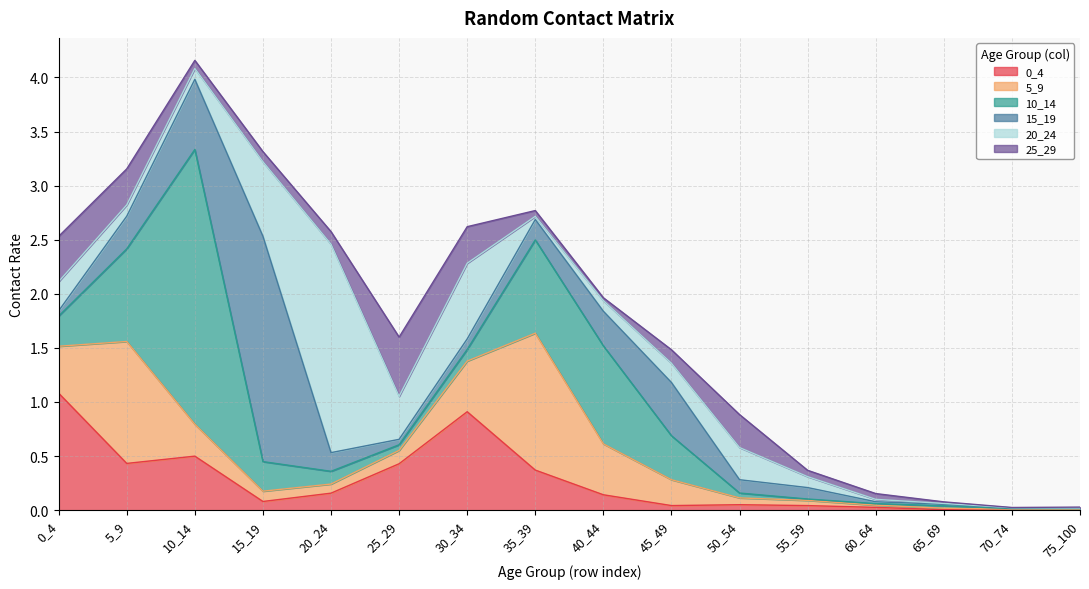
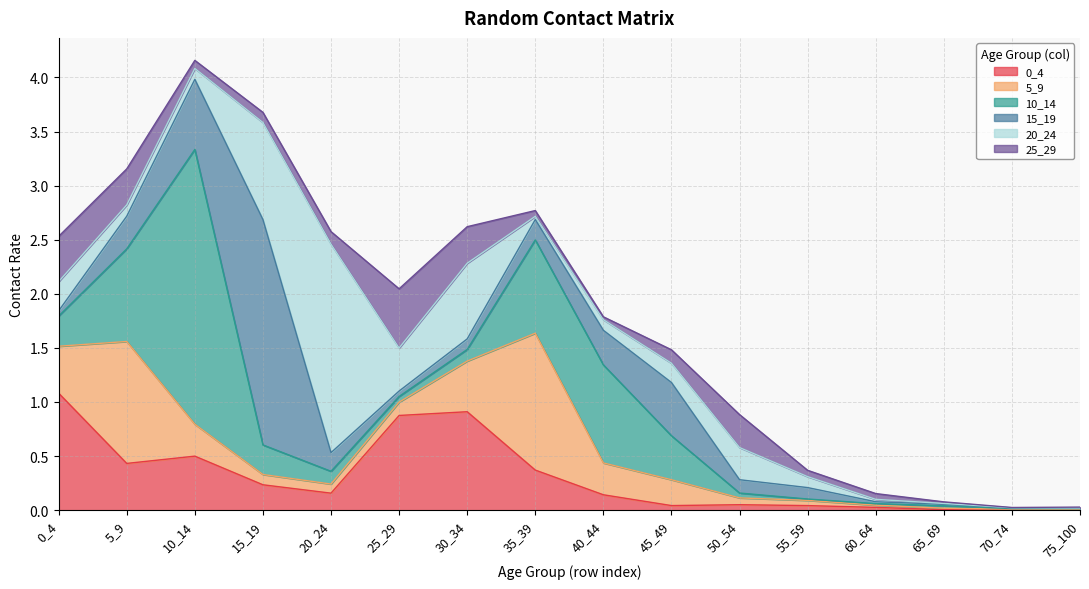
  {
    "0_4": {
      "0_4": 1.08,
      "5_9": 0.43,
      "10_14": 0.50,
-     "15_19": 0.08,
+     "15_19": 0.23,
      "20_24": 0.16,
-     "25_29": 0.43,
+     "25_29": 0.88,
      "30_34": 0.91,
      "35_39": 0.37,
      "40_44": 0.14,
      "45_49": 0.04,
      "50_54": 0.05,
      "55_59": 0.04
    },
    "5_9": {
      "0_4": 0.43,
      "5_9": 1.13,
      "10_14": 0.29,
      "15_19": 0.10,
      "20_24": 0.08,
      "25_29": 0.12,
      "30_34": 0.47,
      "35_39": 1.27,
-     "40_44": 0.47,
+     "40_44": 0.29,
      "45_49": 0.24,
      "50_54": 0.06
    },
    "20_24": {
      "0_4": 0.27,
      "5_9": 0.10,
      "10_14": 0.10,
-     "15_19": 0.69,
+     "15_19": 0.90,
      "20_24": 1.93,
      "25_29": 0.40,
      "30_34": 0.70,
      "35_39": 0.03,
      "40_44": 0.10,
      "45_49": 0.18,
      "50_54": 0.30,
      "55_59": 0.10
    },
    "25_29": {
      "0_4": 0.42,
      "5_9": 0.33,
      "10_14": 0.07,
      "15_19": 0.09,
      "20_24": 0.12,
      "25_29": 0.55,
      "30_34": 0.34,
      "35_39": 0.05,
      "40_44": 0.03,
      "45_49": 0.12,
      "50_54": 0.30,
      "55_59": 0.06,
      "60_64": 0.05
    }
  }
